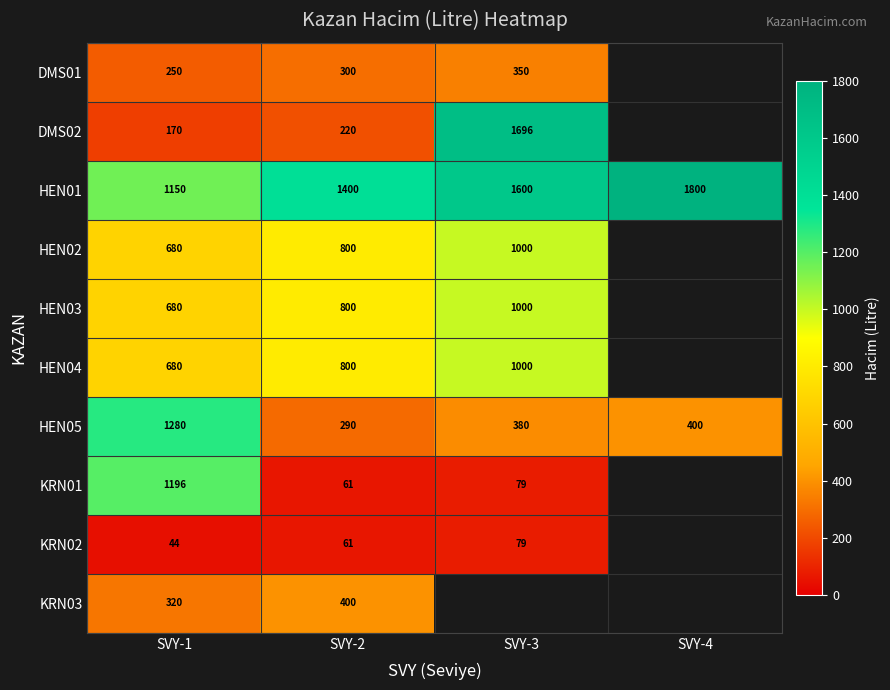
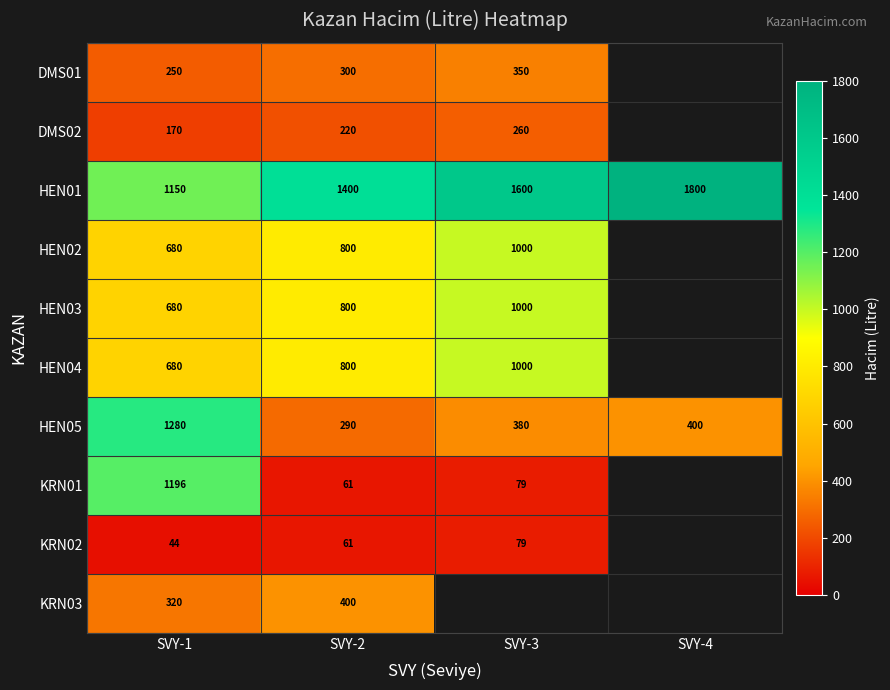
  {
    "DMS01": {
      "SVY-1": 250,
      "SVY-2": 300,
      "SVY-3": 350
    },
    "DMS02": {
      "SVY-1": 170,
      "SVY-2": 220,
-     "SVY-3": 1696
+     "SVY-3": 260
    },
    "HEN01": {
      "SVY-1": 1150,
      "SVY-2": 1400,
      "SVY-3": 1600,
      "SVY-4": 1800
    },
    "HEN02": {
      "SVY-1": 680,
      "SVY-2": 800,
      "SVY-3": 1000
    },
    "HEN03": {
      "SVY-1": 680,
      "SVY-2": 800,
      "SVY-3": 1000
    },
    "HEN04": {
      "SVY-1": 680,
      "SVY-2": 800,
      "SVY-3": 1000
    },
    "HEN05": {
      "SVY-1": 1280,
      "SVY-2": 290,
      "SVY-3": 380,
      "SVY-4": 400
    },
    "KRN01": {
      "SVY-1": 1196,
      "SVY-2": 61,
      "SVY-3": 79
    },
    "KRN02": {
      "SVY-1": 44,
      "SVY-2": 61,
      "SVY-3": 79
    },
    "KRN03": {
      "SVY-1": 320,
      "SVY-2": 400
    }
  }
